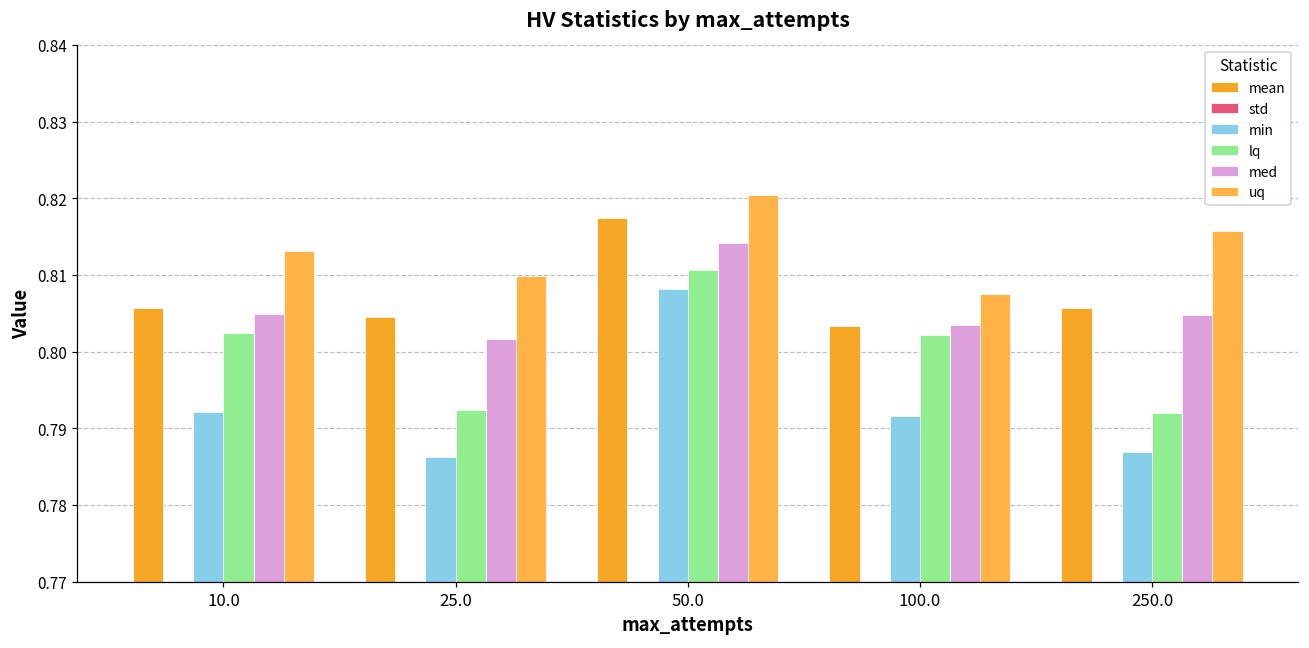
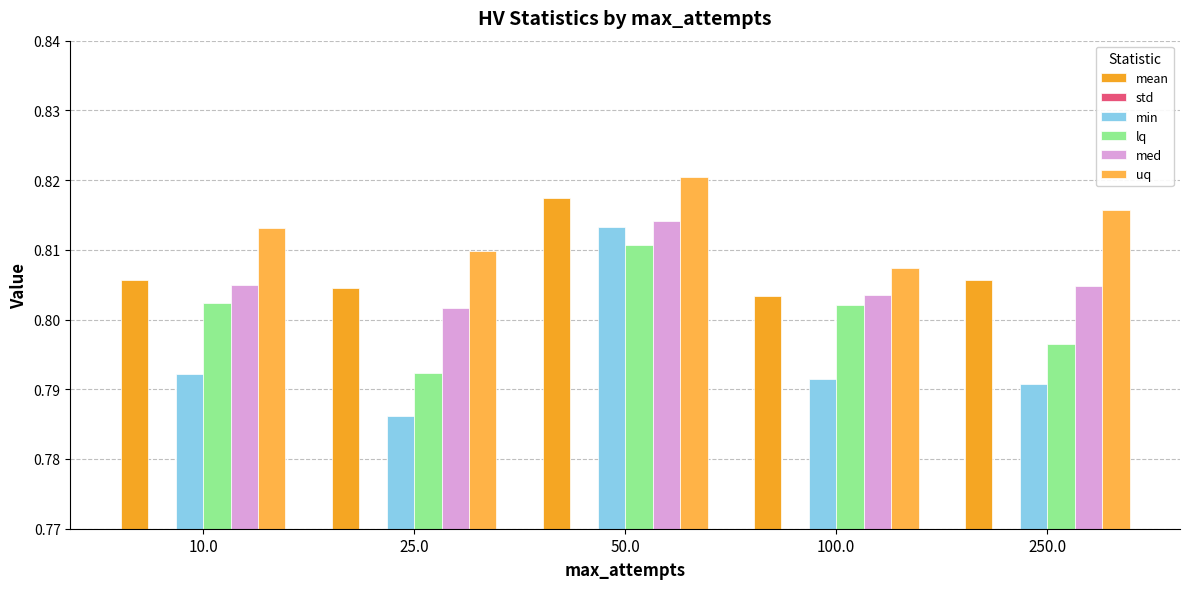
  {
    "min": {
      "10.0": 0.792,
      "25.0": 0.786,
-     "50.0": 0.808,
+     "50.0": 0.813,
      "100.0": 0.792,
-     "250.0": 0.787
+     "250.0": 0.791
    },
    "lq": {
      "10.0": 0.802,
      "25.0": 0.792,
      "50.0": 0.811,
      "100.0": 0.802,
-     "250.0": 0.792
+     "250.0": 0.796
    },
    "med": {
      "10.0": 0.805,
      "25.0": 0.802,
      "50.0": 0.814,
      "100.0": 0.803,
      "250.0": 0.805
    }
  }
